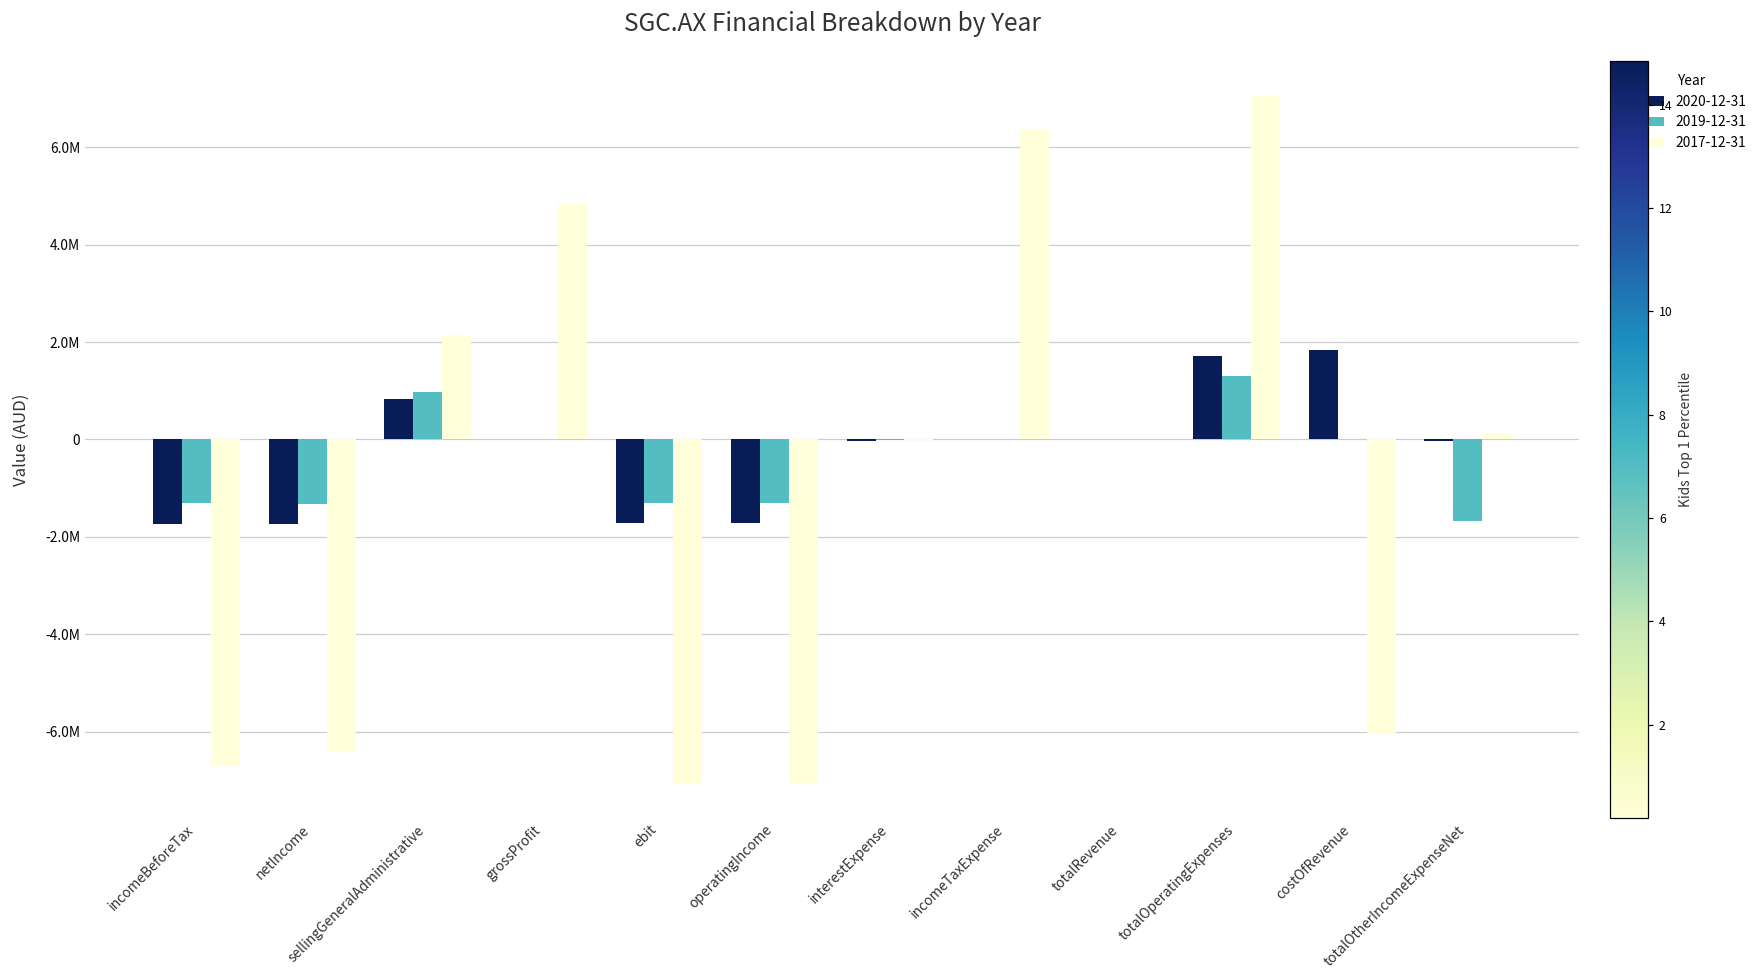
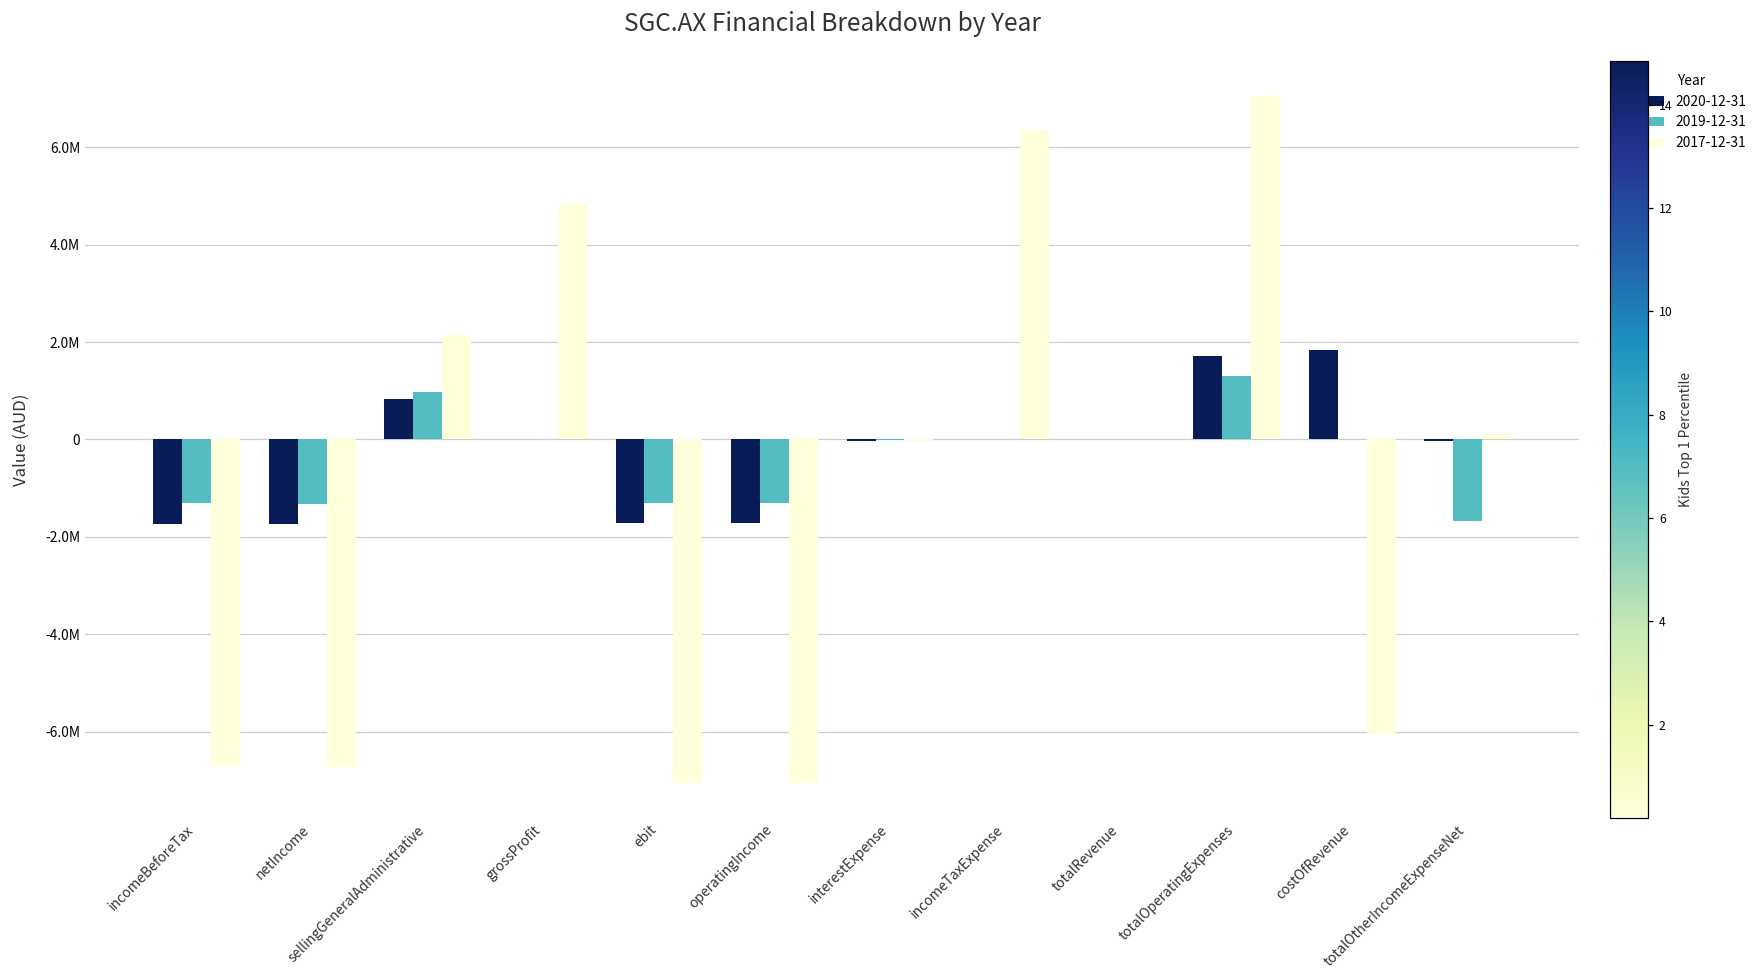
  {
    "2020-12-31": {
      "incomeBeforeTax": -1700000,
      "netIncome": -1700000,
      "sellingGeneralAdministrative": 800000,
      "ebit": -1700000,
      "operatingIncome": -1700000,
      "totalOperatingExpenses": 1700000,
      "costOfRevenue": 1800000
    },
    "2019-12-31": {
      "incomeBeforeTax": -1300000,
      "netIncome": -1300000,
      "sellingGeneralAdministrative": 1000000,
      "grossProfit": 0,
      "ebit": -1300000,
      "operatingIncome": -1300000,
      "totalRevenue": 0,
      "totalOperatingExpenses": 1300000,
      "costOfRevenue": 0,
      "totalOtherIncomeExpenseNet": -1700000
    },
    "2017-12-31": {
      "incomeBeforeTax": -6700000,
-     "netIncome": -6400000,
+     "netIncome": -6700000,
      "sellingGeneralAdministrative": 2200000,
      "grossProfit": 4800000,
      "ebit": -7100000,
      "operatingIncome": -7100000,
      "incomeTaxExpense": 6300000,
      "totalRevenue": 0,
      "totalOperatingExpenses": 7100000,
      "costOfRevenue": -6000000,
      "totalOtherIncomeExpenseNet": 100000
    }
  }
